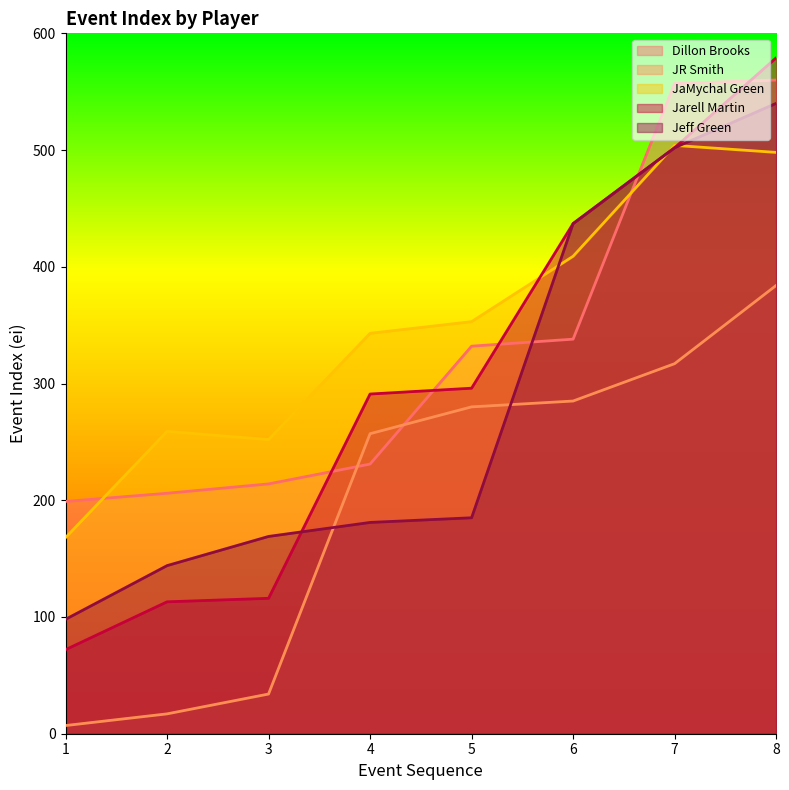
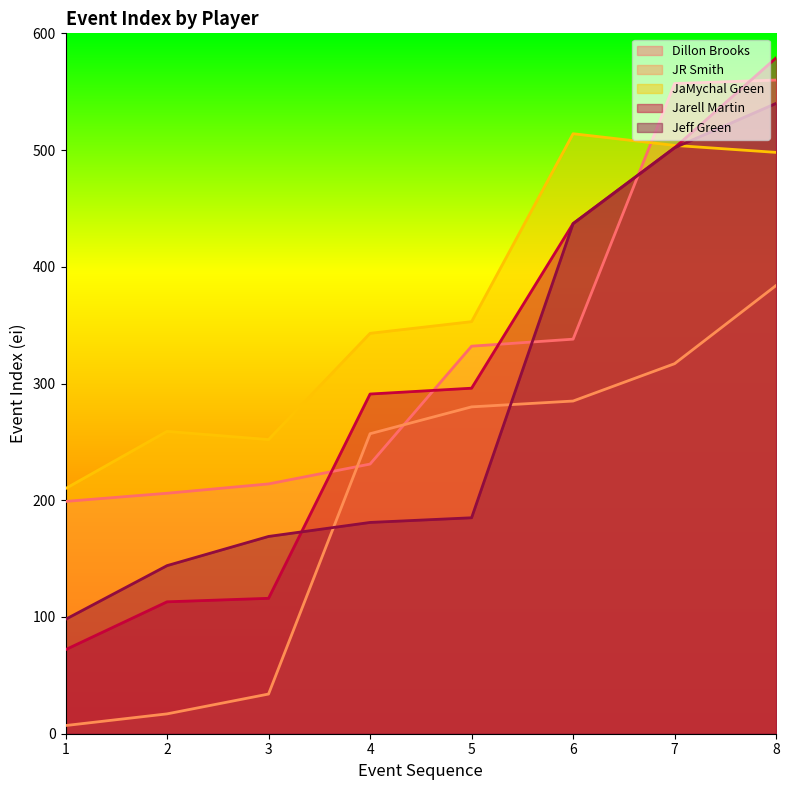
  {
    "JaMychal Green": {
-     "1": 168,
+     "1": 210,
      "2": 259,
      "3": 252,
      "4": 343,
      "5": 353,
-     "6": 409,
+     "6": 514,
      "8": 498
    }
  }
